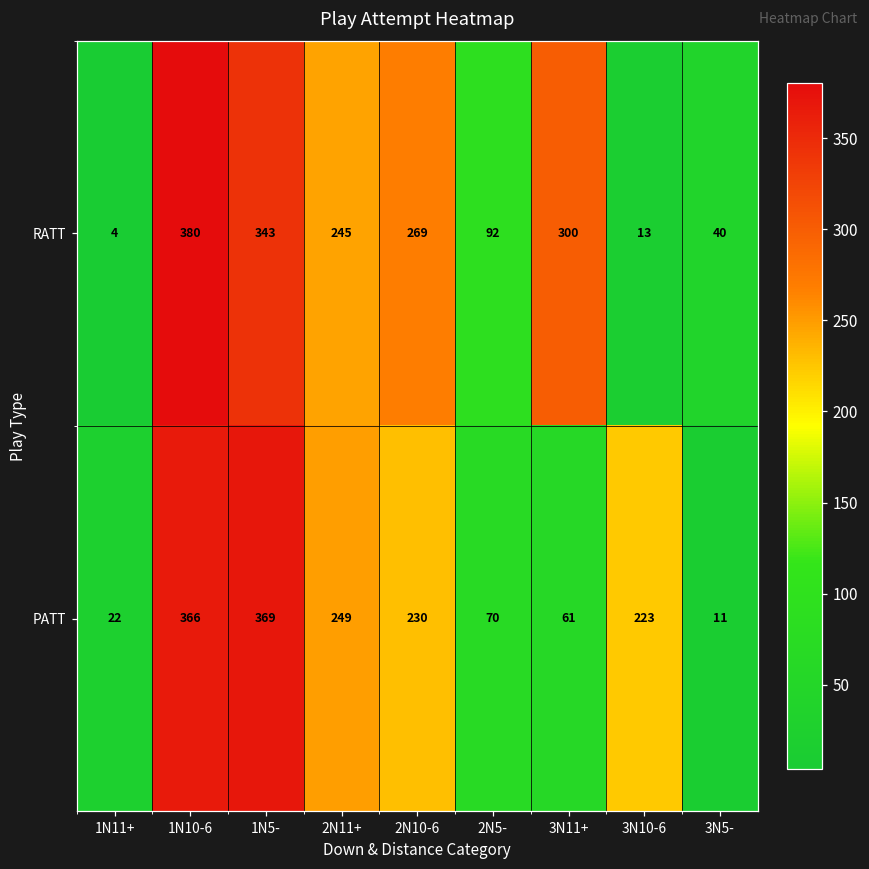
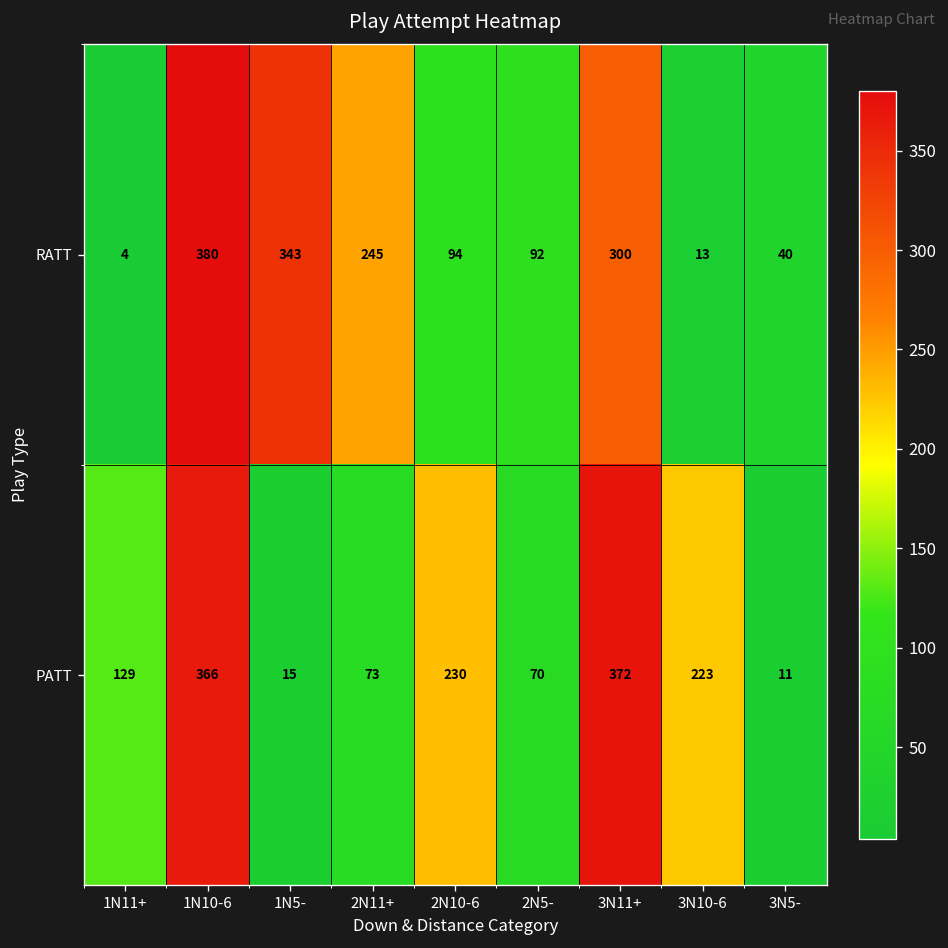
  {
    "RATT": {
      "1N11+": 4,
      "1N10-6": 380,
      "1N5-": 343,
      "2N11+": 245,
-     "2N10-6": 269,
+     "2N10-6": 94,
      "2N5-": 92,
      "3N11+": 300,
      "3N10-6": 13,
      "3N5-": 40
    },
    "PATT": {
-     "1N11+": 22,
+     "1N11+": 129,
      "1N10-6": 366,
-     "1N5-": 369,
-     "2N11+": 249,
+     "1N5-": 15,
+     "2N11+": 73,
      "2N10-6": 230,
      "2N5-": 70,
-     "3N11+": 61,
+     "3N11+": 372,
      "3N10-6": 223,
      "3N5-": 11
    }
  }
